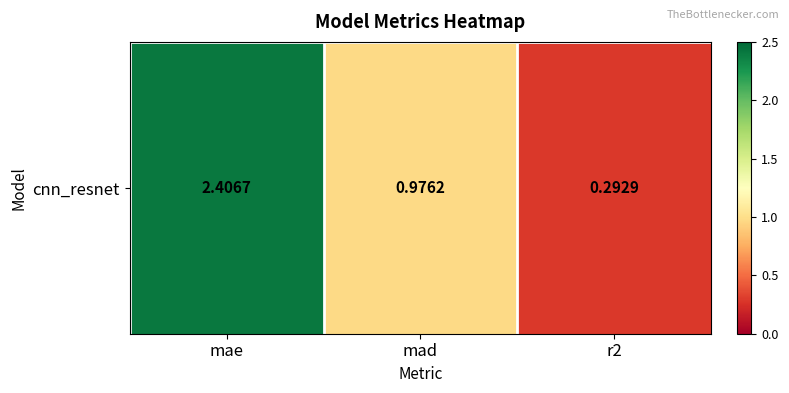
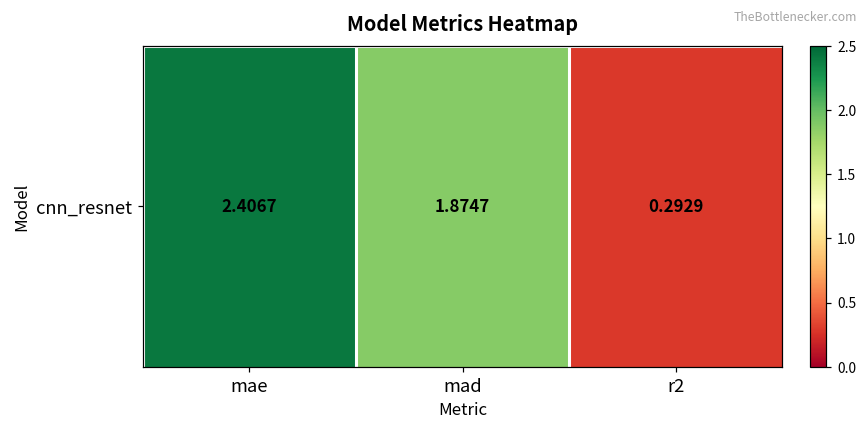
  {
    "cnn_resnet": {
      "mae": 2.4067,
-     "mad": 0.9762,
+     "mad": 1.8747,
      "r2": 0.2929
    }
  }
